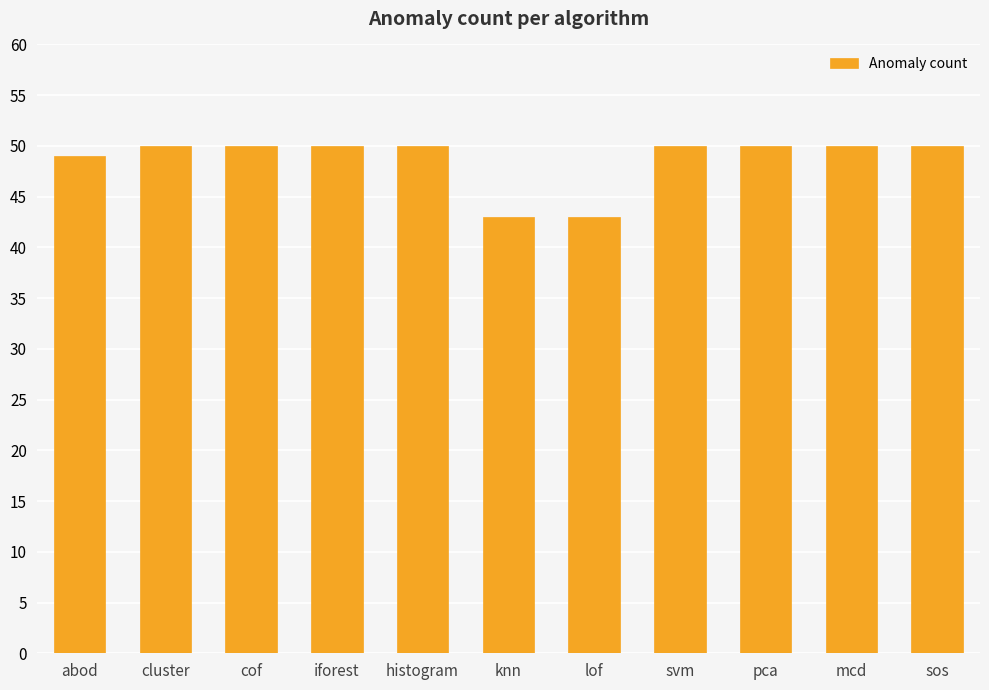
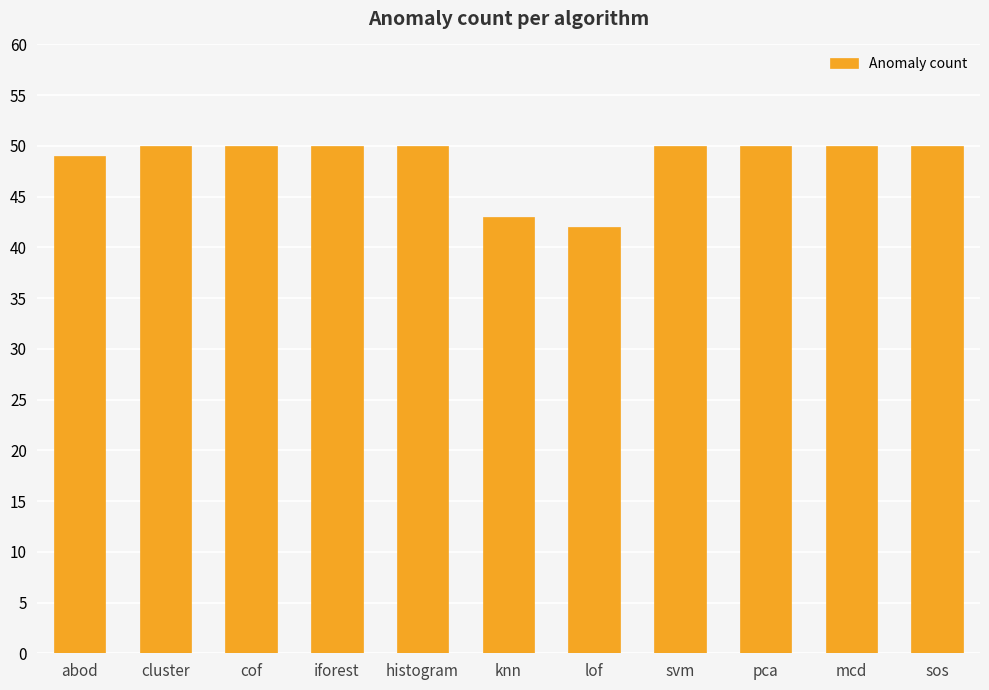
  {
    "abod": 49,
    "cluster": 50,
    "cof": 50,
    "iforest": 50,
    "histogram": 50,
    "knn": 43,
-   "lof": 43,
+   "lof": 42,
    "svm": 50,
    "pca": 50,
    "mcd": 50,
    "sos": 50
  }
